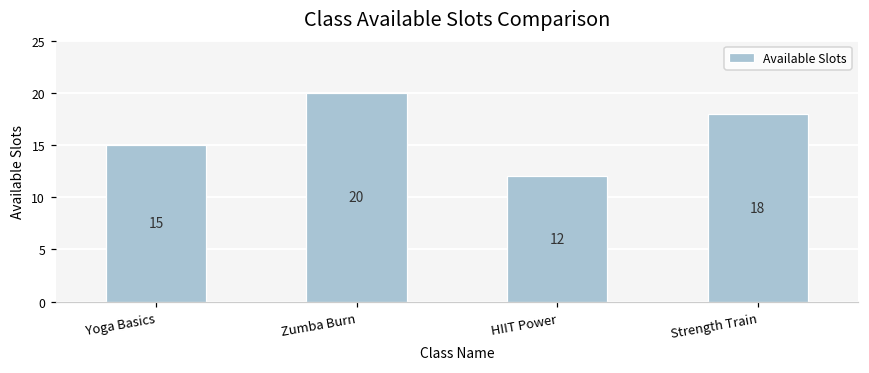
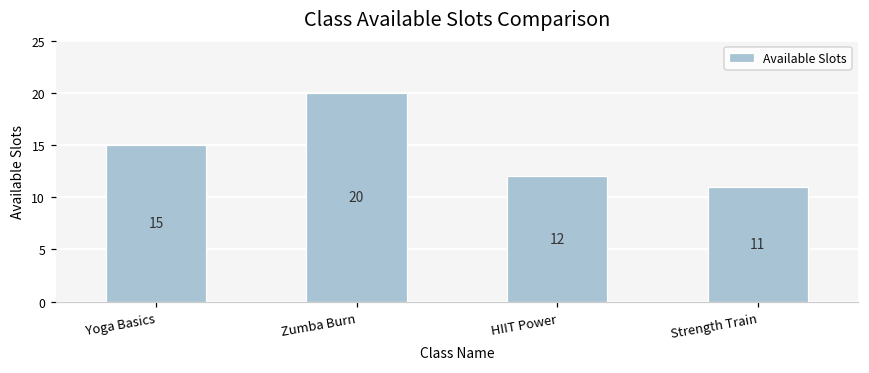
  {
    "Yoga Basics": 15,
    "Zumba Burn": 20,
    "HIIT Power": 12,
-   "Strength Train": 18
+   "Strength Train": 11
  }
